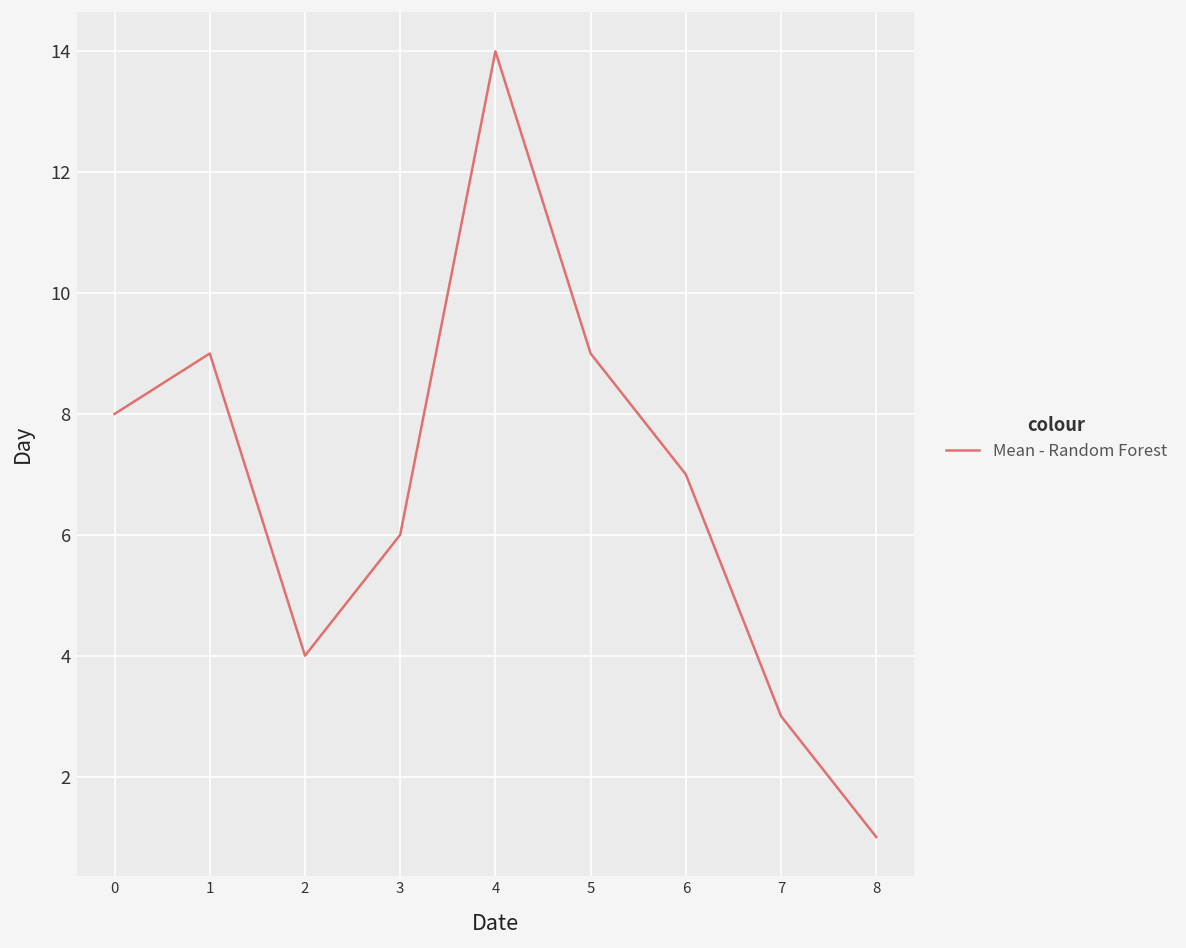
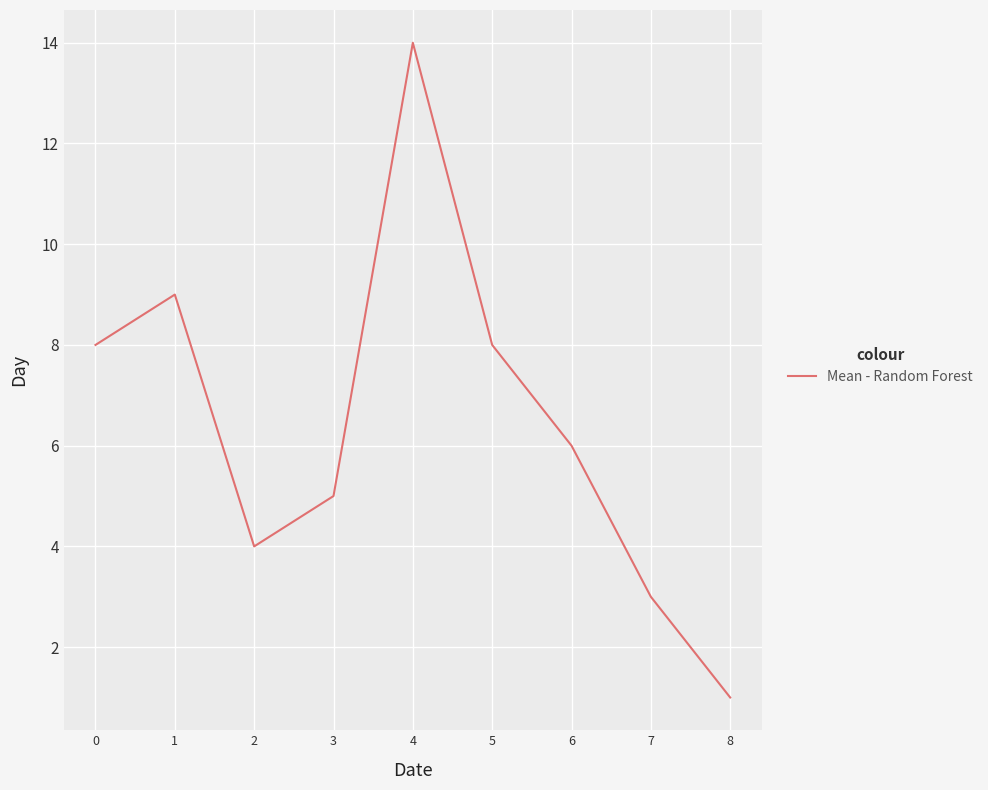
  {
    "0": 8,
    "1": 9,
    "2": 4,
-   "3": 6,
+   "3": 5,
    "4": 14,
-   "5": 9,
-   "6": 7,
+   "5": 8,
+   "6": 6,
    "7": 3,
    "8": 1
  }
